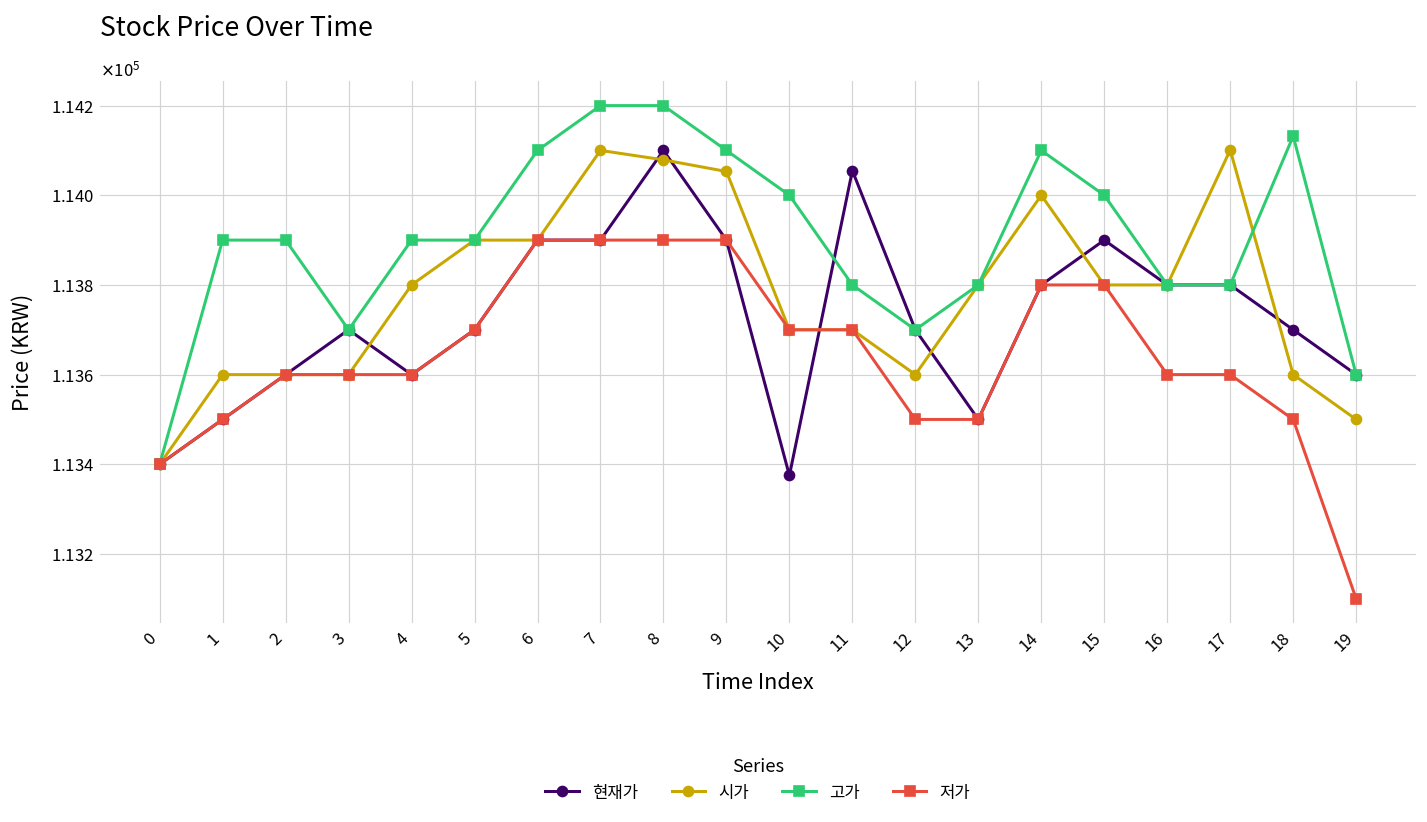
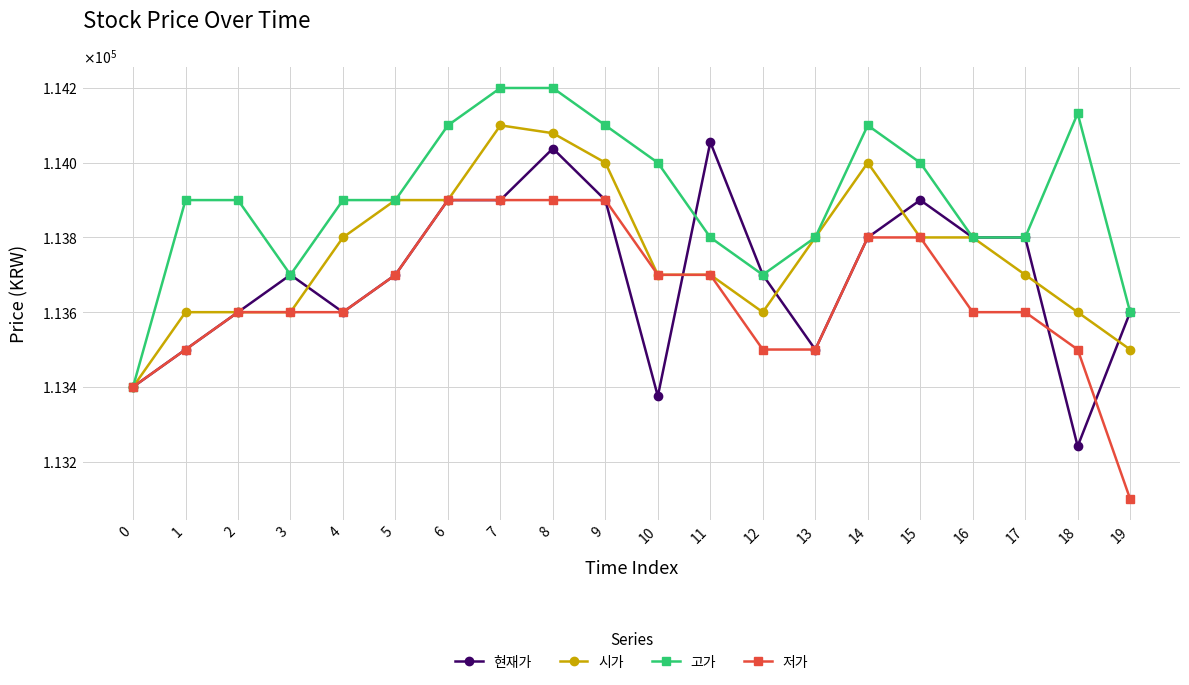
  {
    "현재가": {
-     "8": 114100,
+     "8": 114040,
      "10": 113380,
      "11": 114060,
      "15": 113900,
-     "18": 113700
+     "18": 113240
    },
    "시가": {
      "1": 113600,
      "4": 113800,
      "7": 114100,
      "8": 114080,
-     "9": 114050,
+     "9": 114000,
      "12": 113600,
      "14": 114000,
-     "17": 114100,
+     "17": 113700,
      "18": 113600,
      "19": 113500
    },
    "고가": {
      "1": 113900,
      "2": 113900,
      "4": 113900,
      "6": 114100,
      "7": 114200,
      "8": 114200,
      "9": 114100,
      "10": 114000,
      "11": 113800,
      "14": 114100,
      "15": 114000,
      "18": 114130
    },
    "저가": {
      "8": 113900,
      "12": 113500,
      "16": 113600,
      "17": 113600,
      "18": 113500,
      "19": 113100
    }
  }
